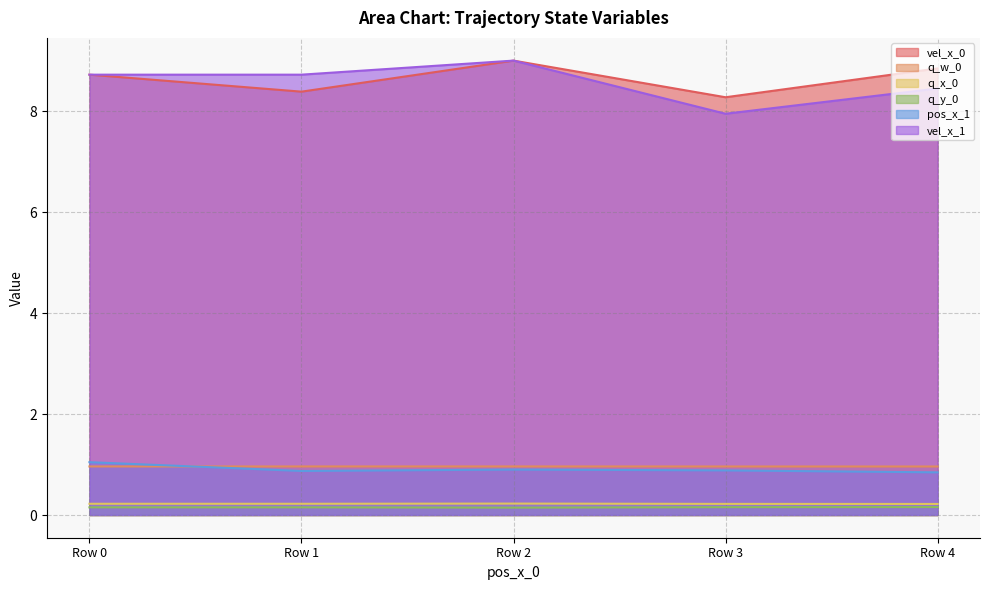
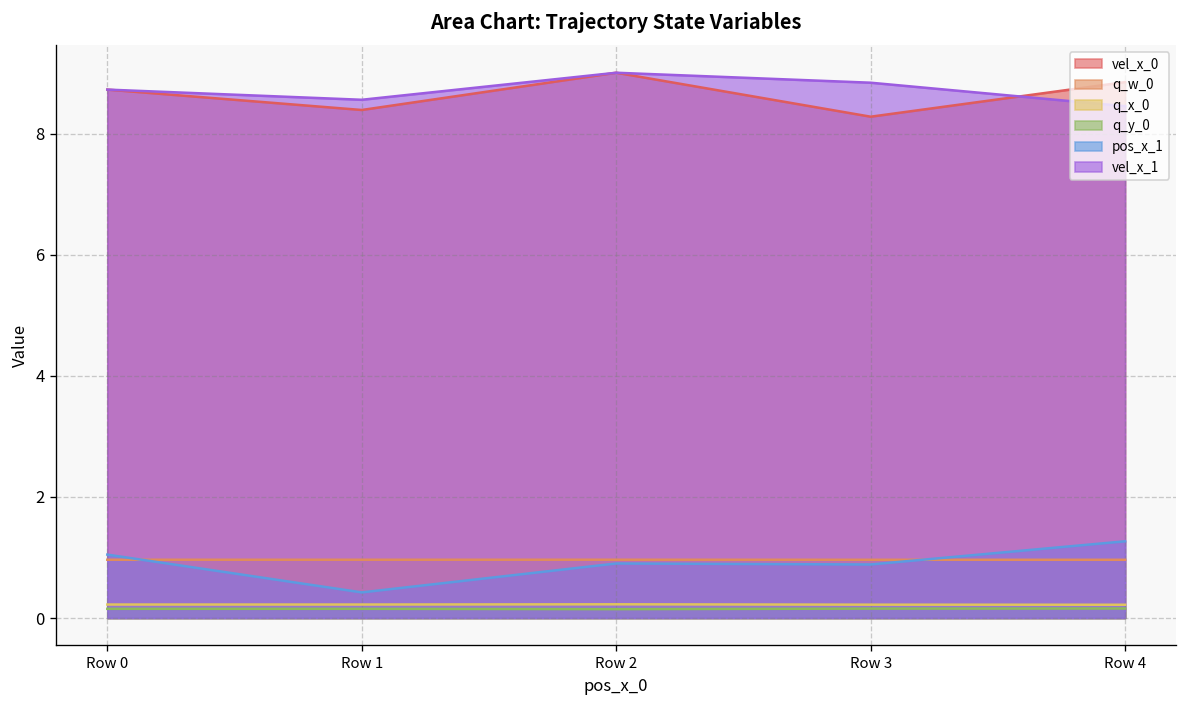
  {
    "q_y_0": {
      "Row 0": 0.2,
      "Row 1": 0.2,
      "Row 2": 0.1,
      "Row 3": 0.2,
      "Row 4": 0.2
    },
    "pos_x_1": {
      "Row 0": 1.0,
-     "Row 1": 0.9,
+     "Row 1": 0.4,
      "Row 2": 0.9,
      "Row 3": 0.9,
-     "Row 4": 0.8
+     "Row 4": 1.3
    },
    "vel_x_1": {
-     "Row 1": 8.7,
-     "Row 3": 8.0
+     "Row 1": 8.6,
+     "Row 3": 8.8
    }
  }
